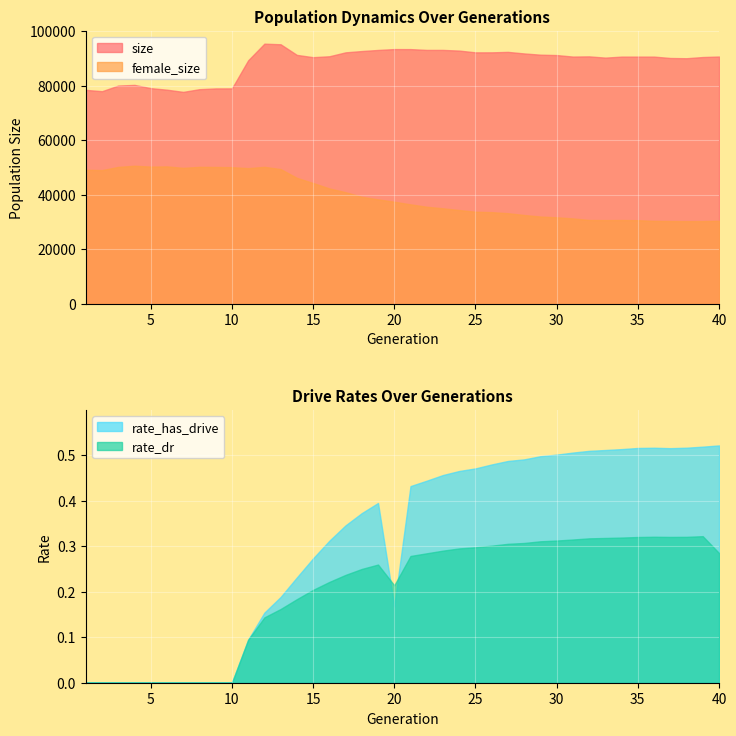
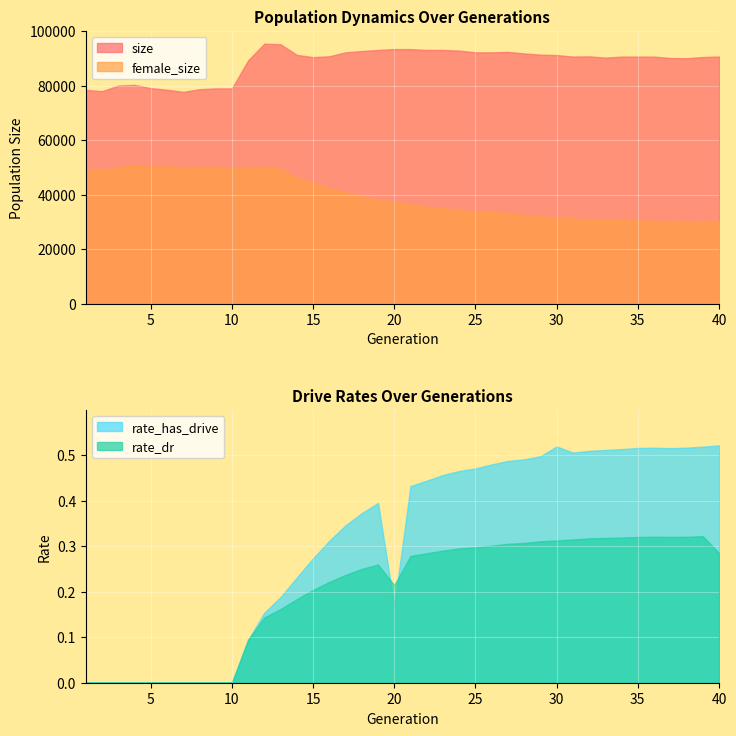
  {
    "Drive Rates Over Generations": {
      "rate_has_drive": {
        "15": 0.27,
        "20": 0.17,
        "25": 0.47,
-       "30": 0.50,
+       "30": 0.52,
        "35": 0.52,
        "40": 0.52
      },
      "rate_dr": {
        "15": 0.20,
        "20": 0.21,
        "25": 0.30,
        "30": 0.31,
        "35": 0.32,
        "40": 0.29
      }
    }
  }
